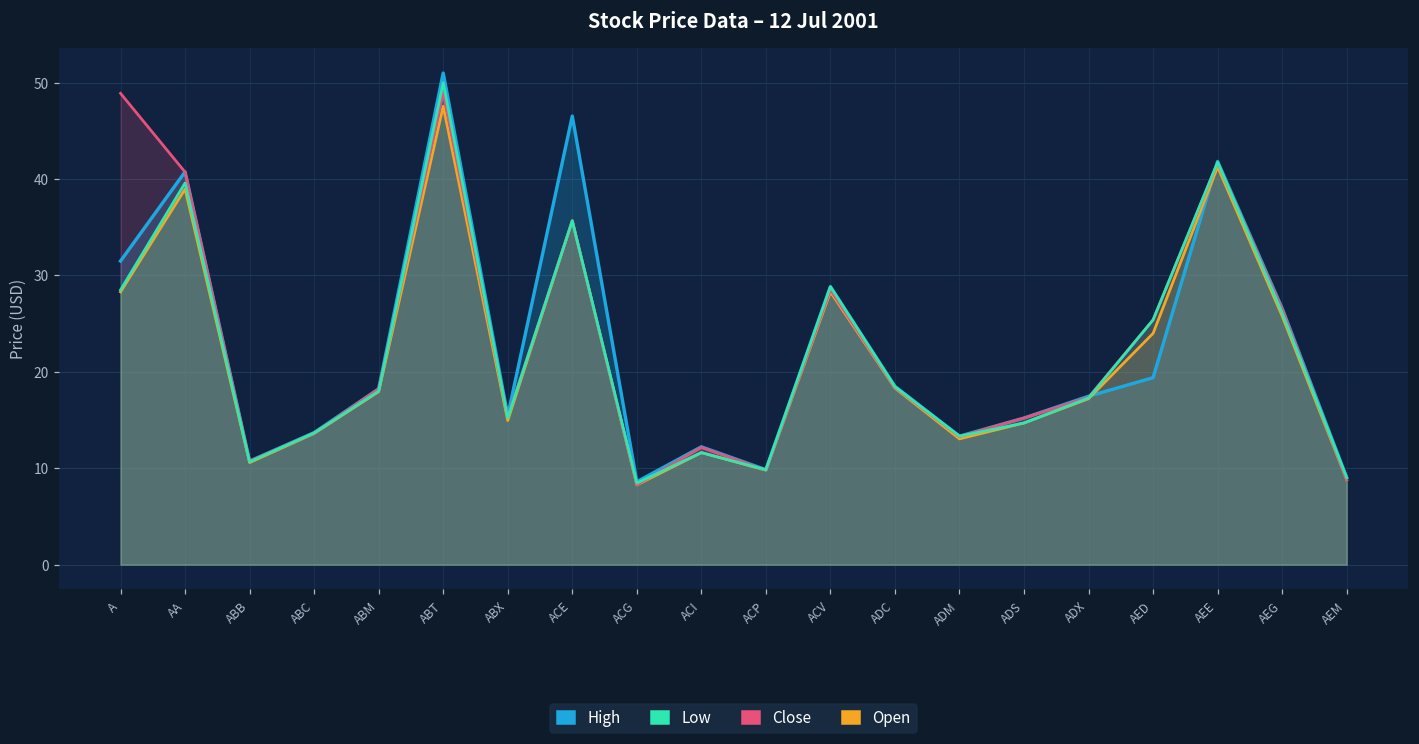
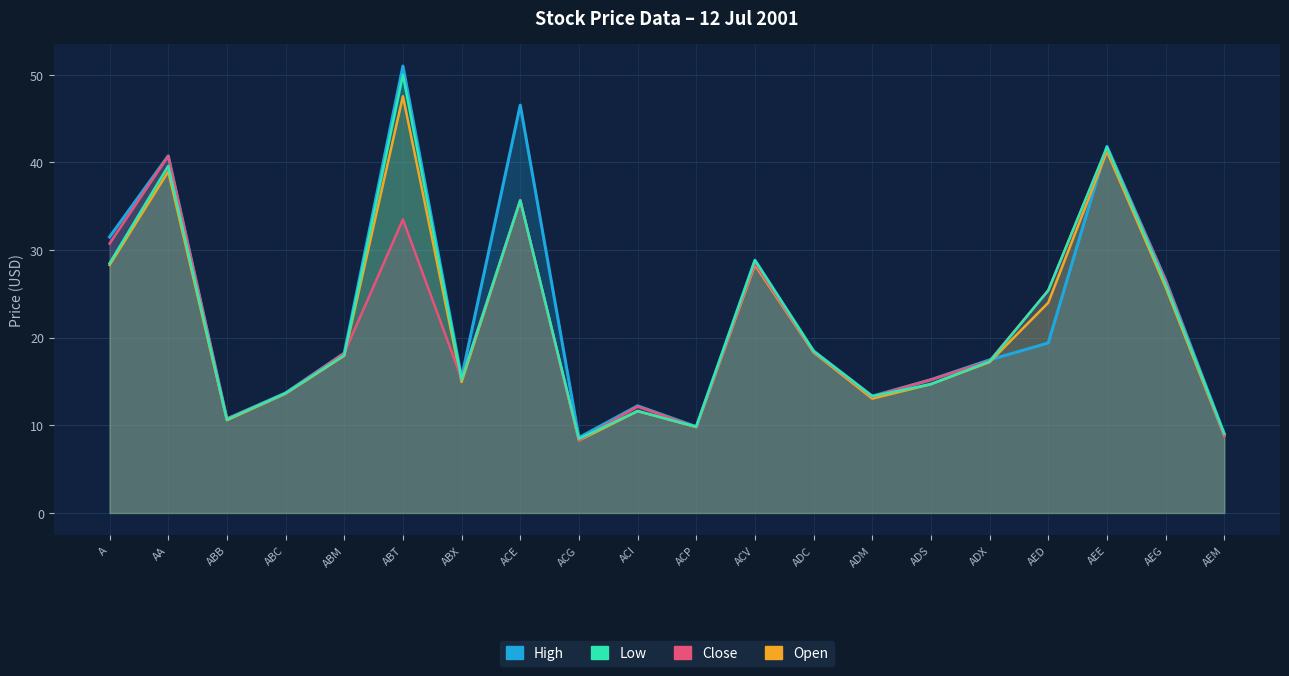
  {
    "High": {
      "A": 32,
      "ABT": 51,
      "ACE": 47,
      "AED": 19
    },
    "Close": {
-     "A": 49,
-     "ABT": 49
+     "A": 31,
+     "ABT": 34
    }
  }
